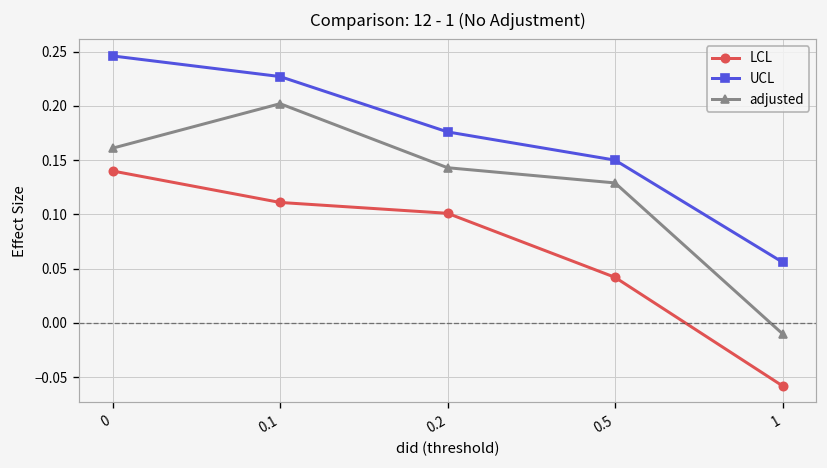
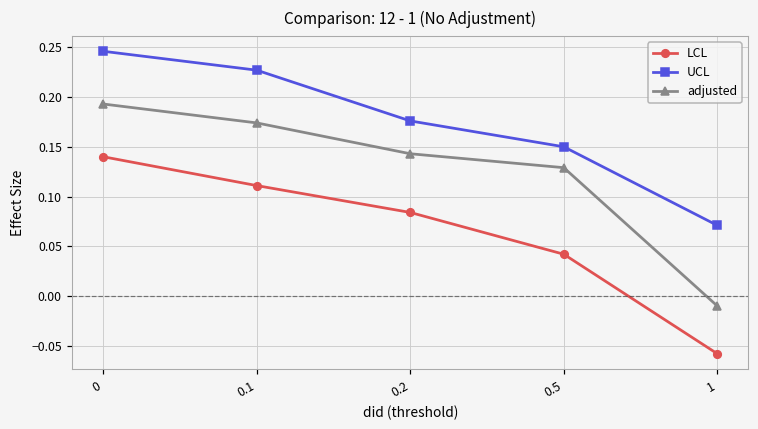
  {
    "LCL": {
      "0": 0.14,
      "0.1": 0.11,
-     "0.2": 0.10,
+     "0.2": 0.08,
      "0.5": 0.04,
      "1": -0.06
    },
    "UCL": {
      "0": 0.25,
      "0.1": 0.23,
      "0.2": 0.18,
      "0.5": 0.15,
-     "1": 0.06
+     "1": 0.07
    },
    "adjusted": {
-     "0": 0.16,
-     "0.1": 0.20,
+     "0": 0.19,
+     "0.1": 0.17,
      "0.2": 0.14,
      "0.5": 0.13,
      "1": -0.01
    }
  }
